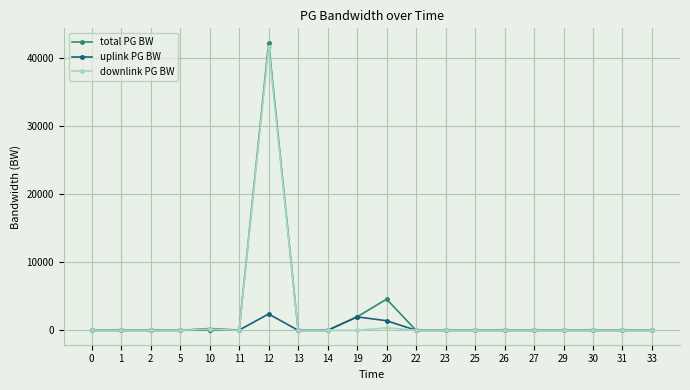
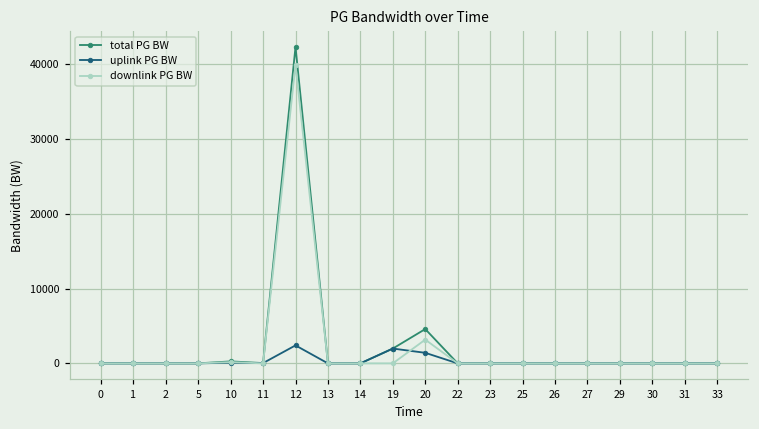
  {
    "downlink PG BW": {
-     "12": 42000,
+     "12": 40000,
      "19": 0,
-     "20": 0
+     "20": 3000
    }
  }
